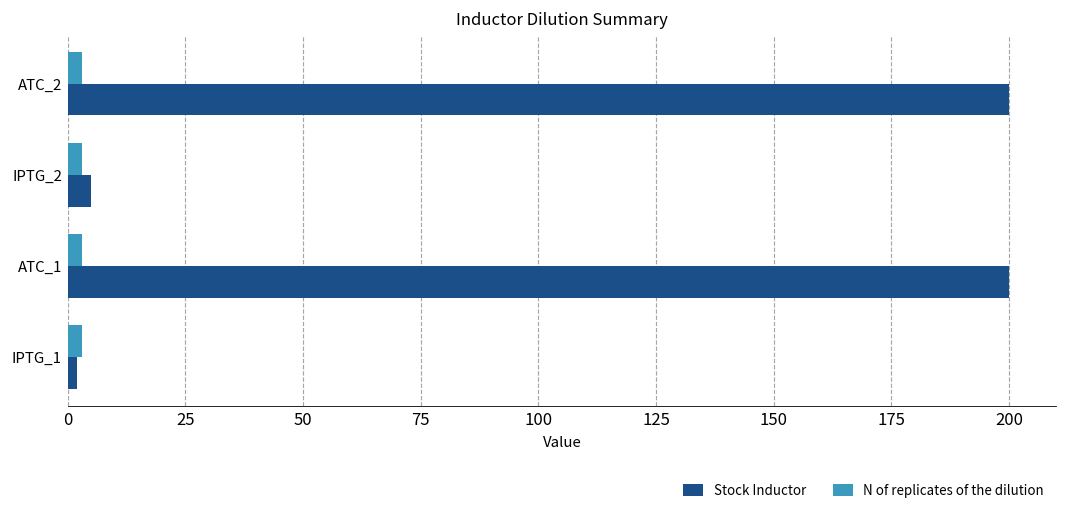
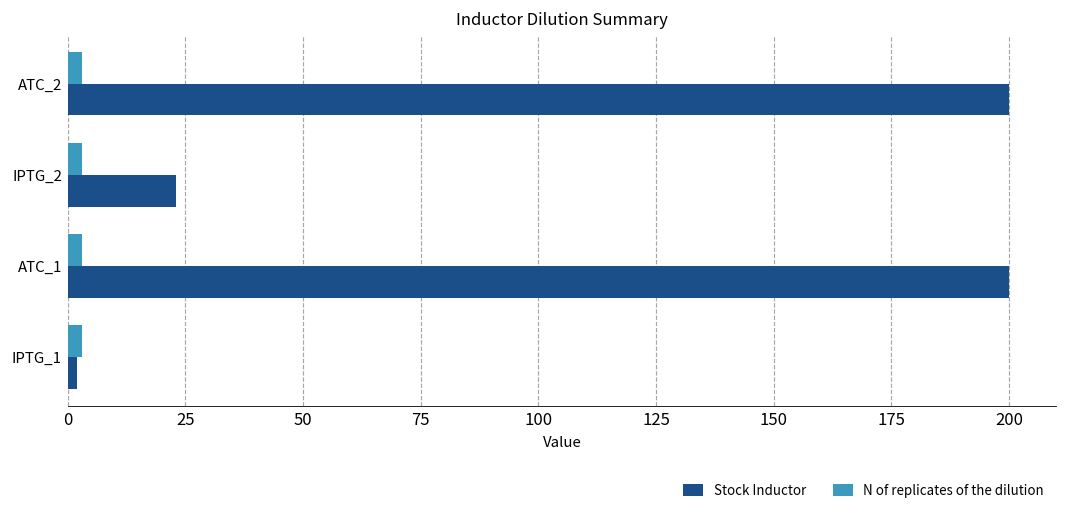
  {
    "Stock Inductor": {
      "ATC_2": 200,
-     "IPTG_2": 5,
+     "IPTG_2": 23,
      "ATC_1": 200,
      "IPTG_1": 2
    },
    "N of replicates of the dilution": {
      "ATC_2": 3,
      "IPTG_2": 3,
      "ATC_1": 3,
      "IPTG_1": 3
    }
  }
